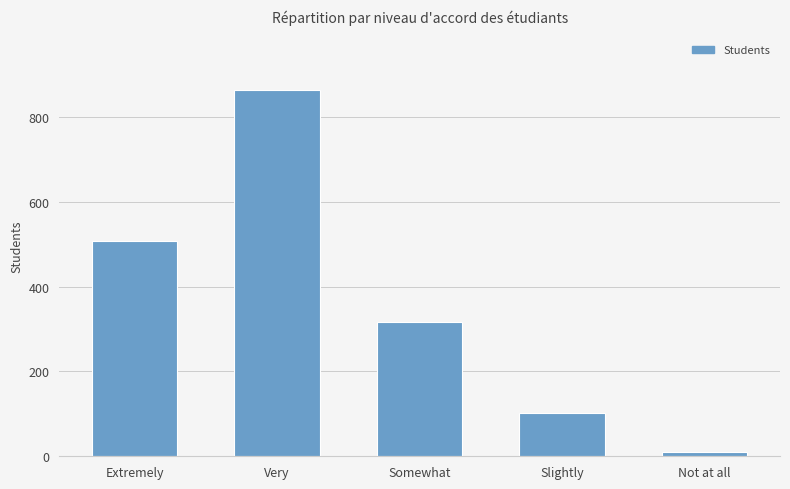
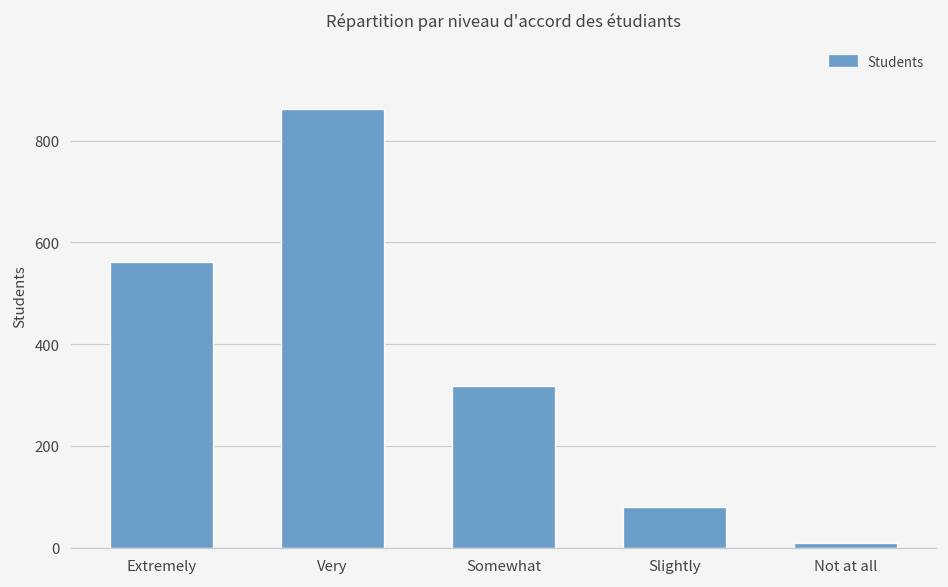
  {
-   "Extremely": 510,
+   "Extremely": 560,
    "Very": 860,
    "Somewhat": 320,
-   "Slightly": 100,
+   "Slightly": 80,
    "Not at all": 10
  }
